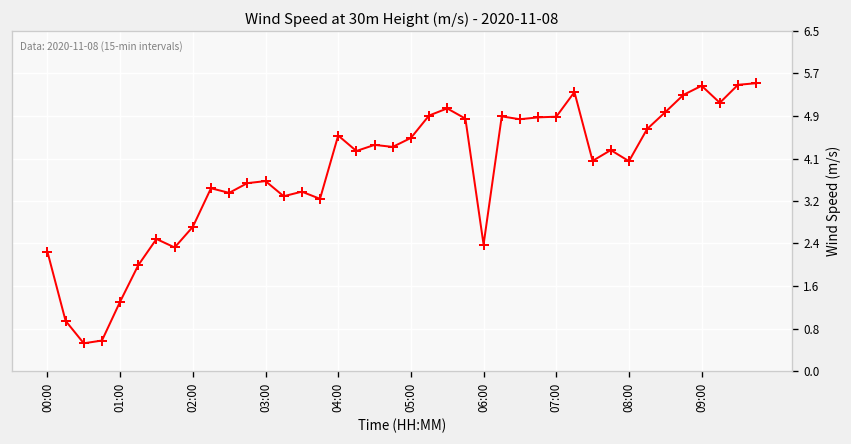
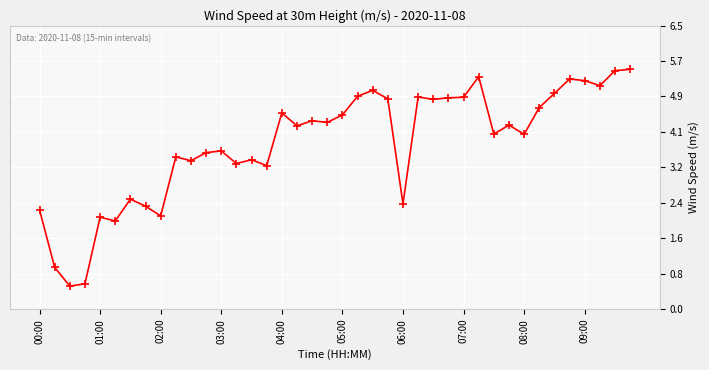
  {
    "00:00": 2.3,
-   "01:00": 1.3,
-   "02:00": 2.8,
+   "01:00": 2.1,
+   "02:00": 2.1,
    "03:00": 3.6,
    "04:00": 4.5,
    "05:00": 4.5,
    "06:00": 2.4,
    "07:00": 4.9,
    "08:00": 4.0,
-   "09:00": 5.5
+   "09:00": 5.2
  }
